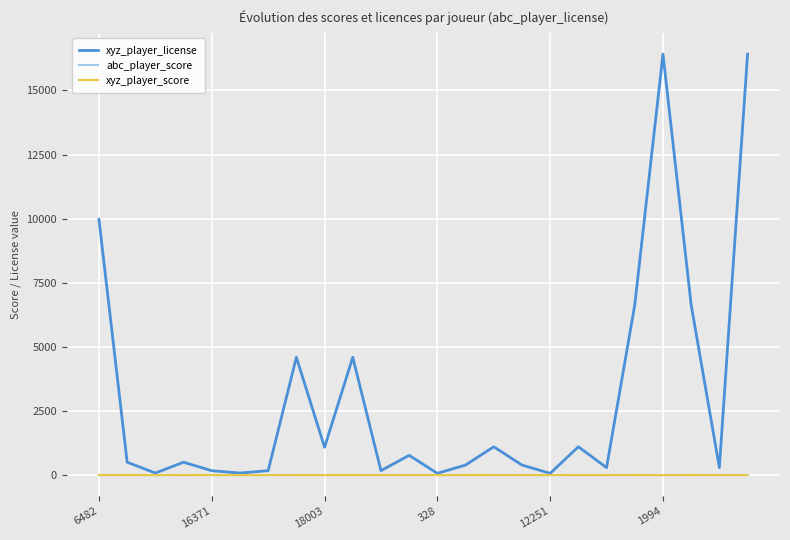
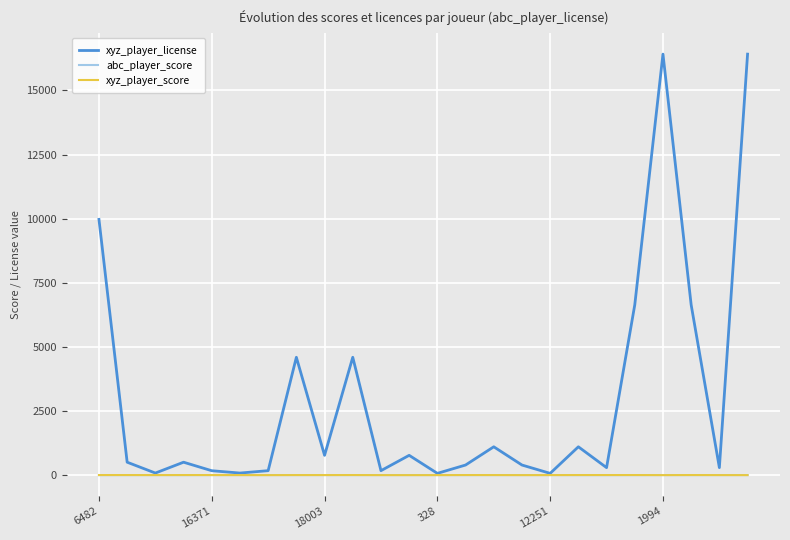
  {
    "xyz_player_license": {
      "6482": 10000,
      "16371": 200,
-     "18003": 1100,
+     "18003": 800,
      "1994": 16400
    },
    "xyz_player_score": {
      "6482": 0,
      "16371": 0,
      "18003": 0,
      "1994": 0
    }
  }
